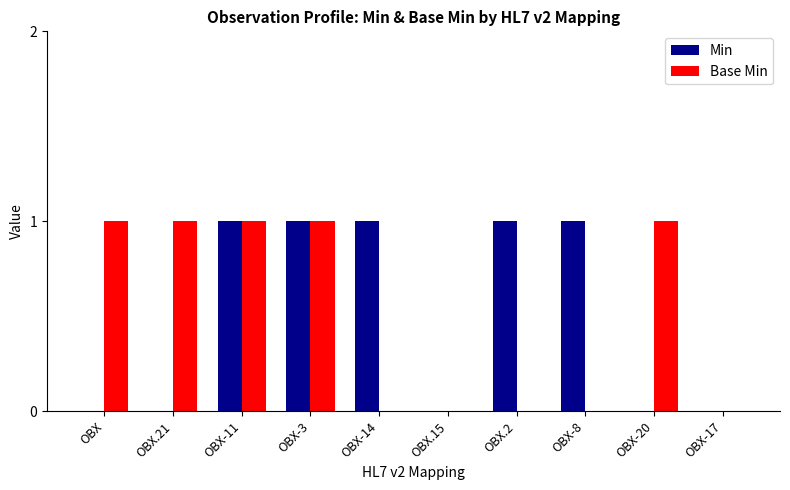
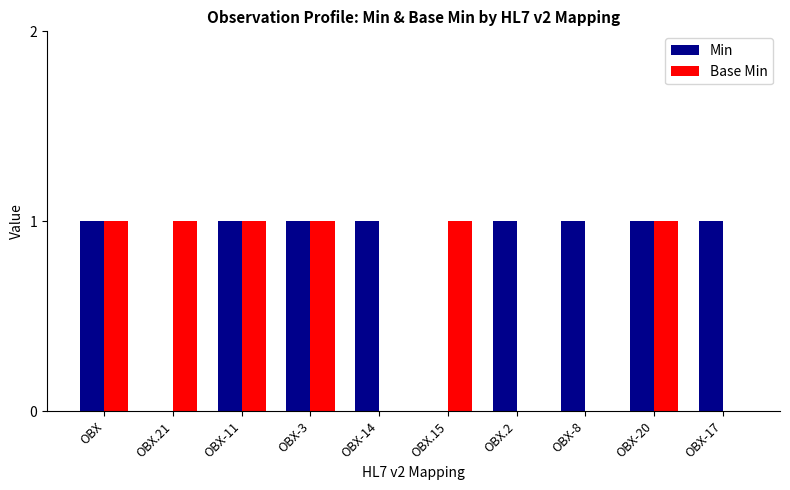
  {
    "Min": {
-     "OBX": 0,
+     "OBX": 1,
      "OBX.21": 0,
      "OBX-11": 1,
      "OBX-3": 1,
      "OBX-14": 1,
      "OBX.15": 0,
      "OBX.2": 1,
      "OBX-8": 1,
-     "OBX-20": 0,
-     "OBX-17": 0
+     "OBX-20": 1,
+     "OBX-17": 1
    },
    "Base Min": {
      "OBX": 1,
      "OBX.21": 1,
      "OBX-11": 1,
      "OBX-3": 1,
      "OBX-14": 0,
-     "OBX.15": 0,
+     "OBX.15": 1,
      "OBX.2": 0,
      "OBX-8": 0,
      "OBX-20": 1,
      "OBX-17": 0
    }
  }
